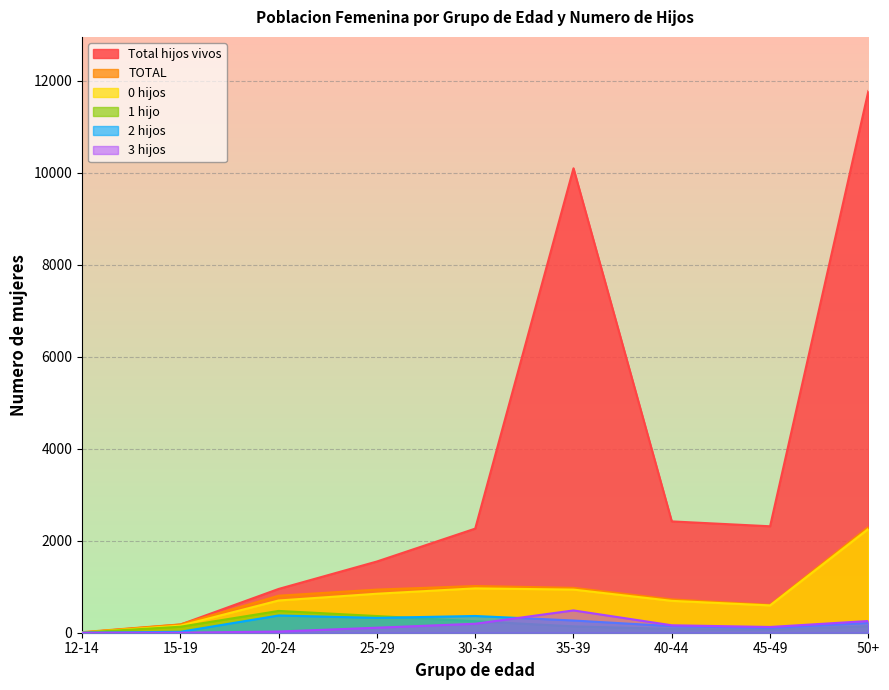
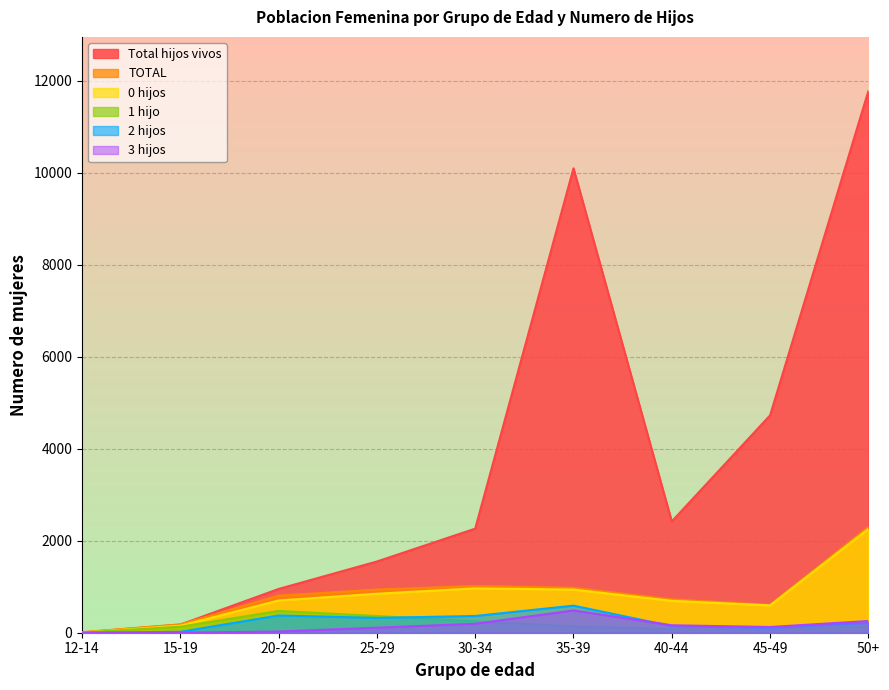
  {
    "Total hijos vivos": {
      "20-24": 1000,
      "25-29": 1500,
      "30-34": 2300,
      "35-39": 10100,
      "40-44": 2400,
-     "45-49": 2300,
+     "45-49": 4700,
      "50+": 11800
    },
    "TOTAL": {
      "20-24": 800,
      "25-29": 900
    },
    "0 hijos": {
      "20-24": 700,
      "25-29": 800
    },
    "1 hijo": {
      "20-24": 500,
      "30-34": 300,
      "35-39": 100,
      "40-44": 100,
      "50+": 100
    },
    "2 hijos": {
      "20-24": 400,
      "30-34": 400,
-     "35-39": 300
+     "35-39": 600
    },
    "3 hijos": {
      "20-24": 0,
      "25-29": 100,
      "30-34": 200,
      "35-39": 500
    }
  }
